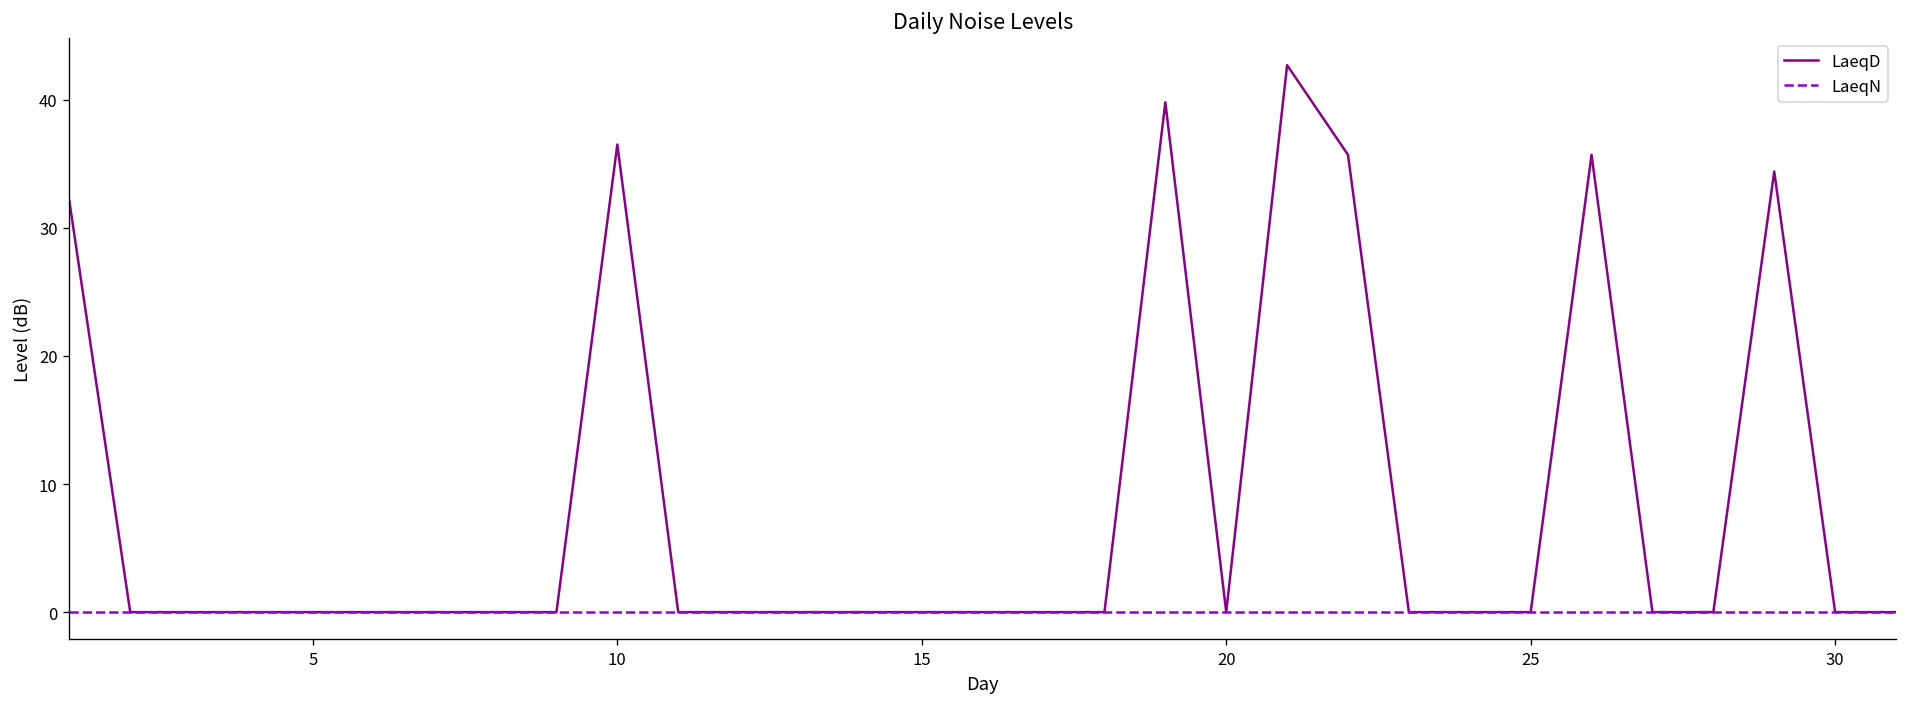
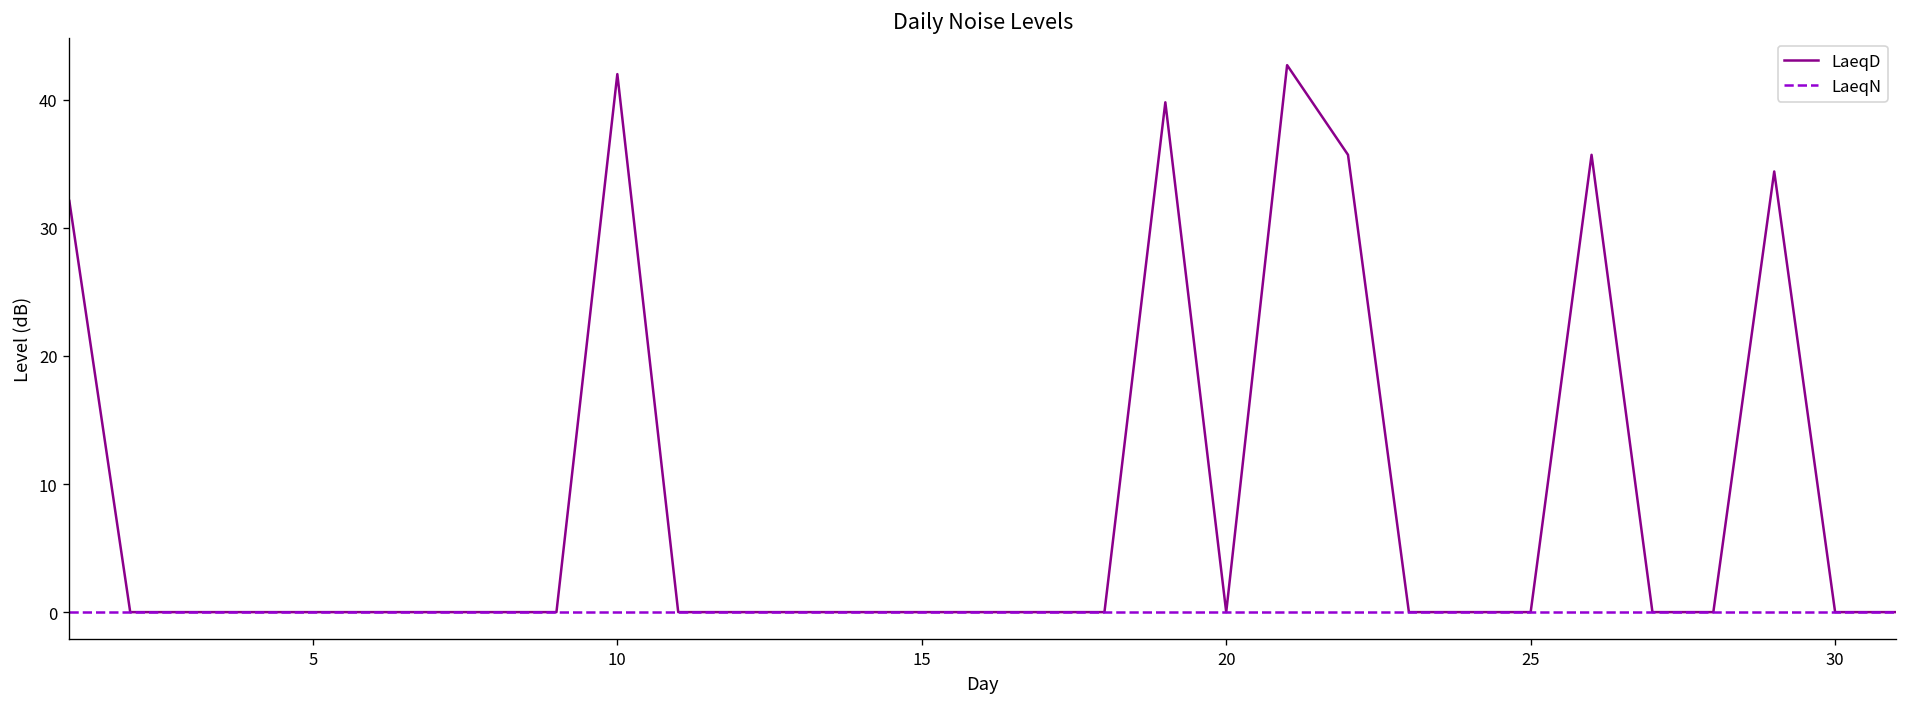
  {
    "LaeqD": {
-     "10": 36.5
+     "10": 42.0
    },
    "LaeqN": {
      "10": 0.0
    }
  }
